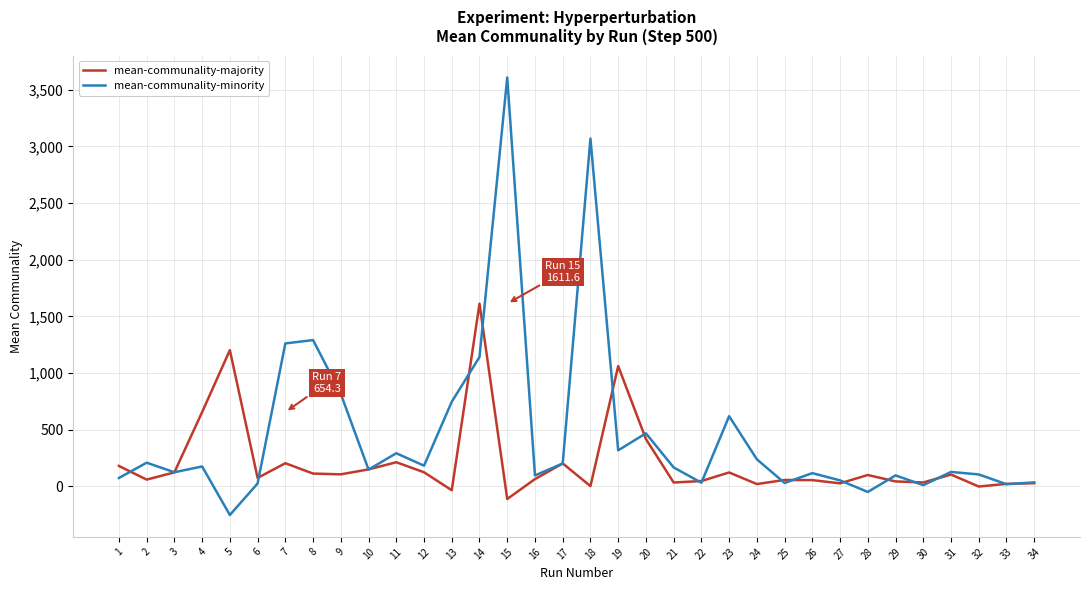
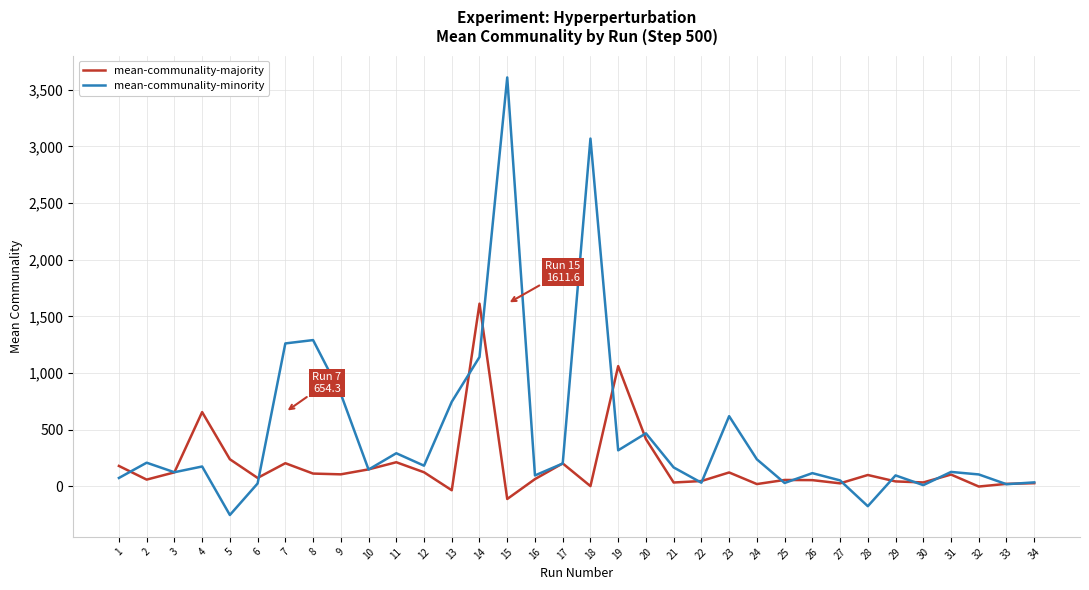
  {
    "mean-communality-majority": {
      "1": "180",
      "2": "60",
      "4": "650",
-     "5": "1,200",
+     "5": "240",
      "6": "70",
      "7": "200",
      "8": "110",
      "9": "100",
      "11": "210",
      "12": "120",
      "13": "-40",
      "14": "1,610",
      "15": "-110",
      "16": "60",
      "18": "0",
      "19": "1,060",
      "20": "420",
      "21": "30",
      "23": "120",
      "24": "20",
      "25": "50",
      "26": "50",
      "27": "30",
      "28": "100",
      "29": "40",
      "30": "30",
      "31": "100",
      "32": "0"
    },
    "mean-communality-minority": {
      "1": "70",
      "2": "210",
      "4": "170",
      "5": "-250",
      "6": "20",
      "7": "1,260",
      "8": "1,290",
      "11": "290",
      "12": "180",
      "13": "750",
      "14": "1,140",
      "15": "3,610",
      "16": "90",
      "18": "3,070",
      "19": "320",
      "20": "470",
      "21": "170",
      "23": "620",
      "24": "240",
      "25": "30",
      "26": "120",
      "27": "50",
-     "28": "-50",
+     "28": "-180",
      "29": "100",
      "30": "10",
      "31": "130",
      "32": "100"
    }
  }
